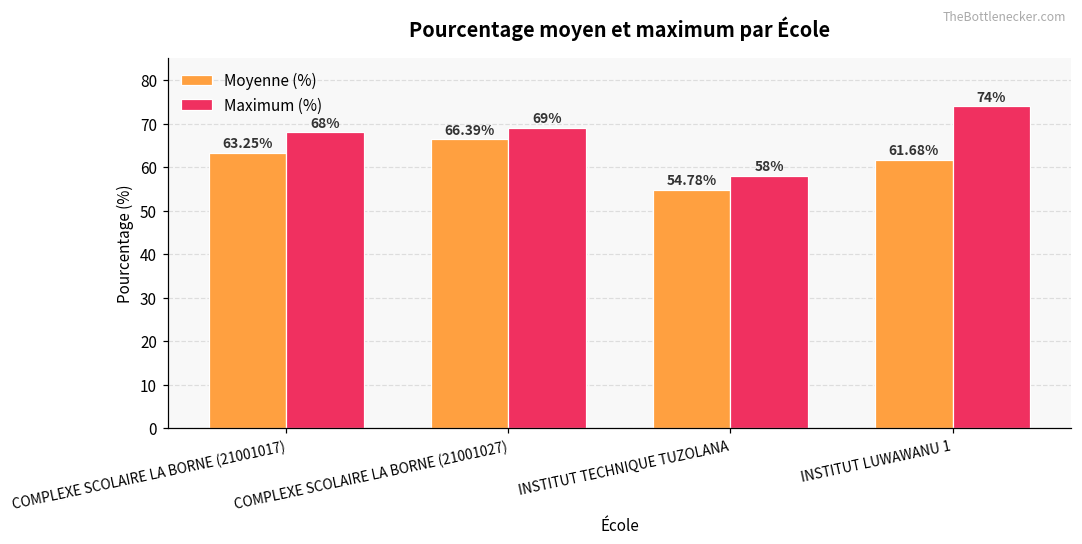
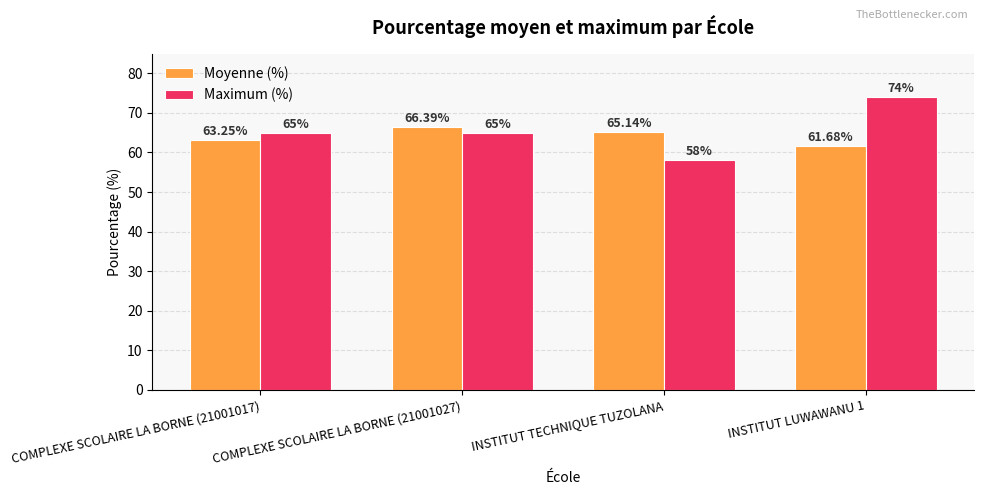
  {
    "Moyenne (%)": {
      "COMPLEXE SCOLAIRE LA BORNE (21001017)": "63.25%",
      "COMPLEXE SCOLAIRE LA BORNE (21001027)": "66.39%",
-     "INSTITUT TECHNIQUE TUZOLANA": "54.78%",
+     "INSTITUT TECHNIQUE TUZOLANA": "65.14%",
      "INSTITUT LUWAWANU 1": "61.68%"
    },
    "Maximum (%)": {
-     "COMPLEXE SCOLAIRE LA BORNE (21001017)": "68%",
-     "COMPLEXE SCOLAIRE LA BORNE (21001027)": "69%",
+     "COMPLEXE SCOLAIRE LA BORNE (21001017)": "65%",
+     "COMPLEXE SCOLAIRE LA BORNE (21001027)": "65%",
      "INSTITUT TECHNIQUE TUZOLANA": "58%",
      "INSTITUT LUWAWANU 1": "74%"
    }
  }
